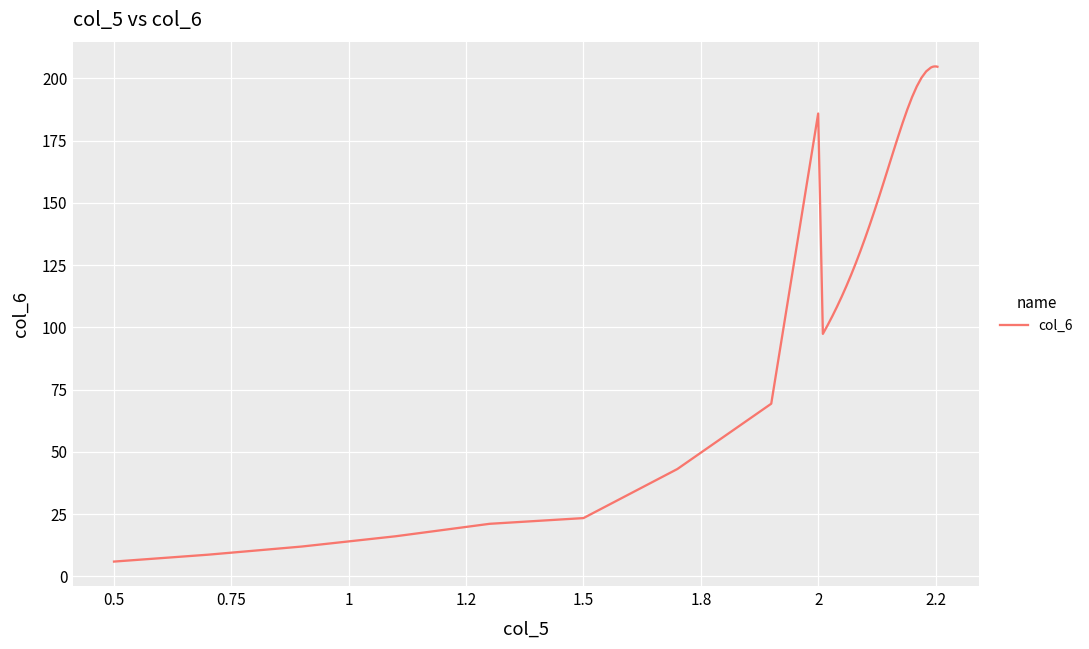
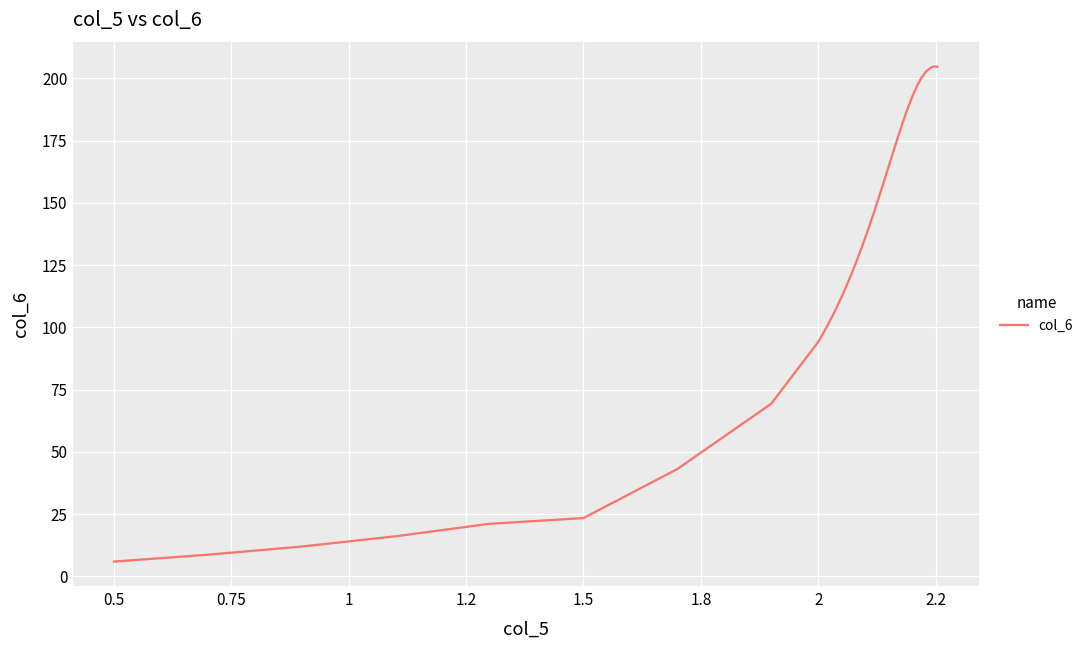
  {
    "0.5": 6,
    "1.5": 23,
-   "2": 186
+   "2": 94
  }
